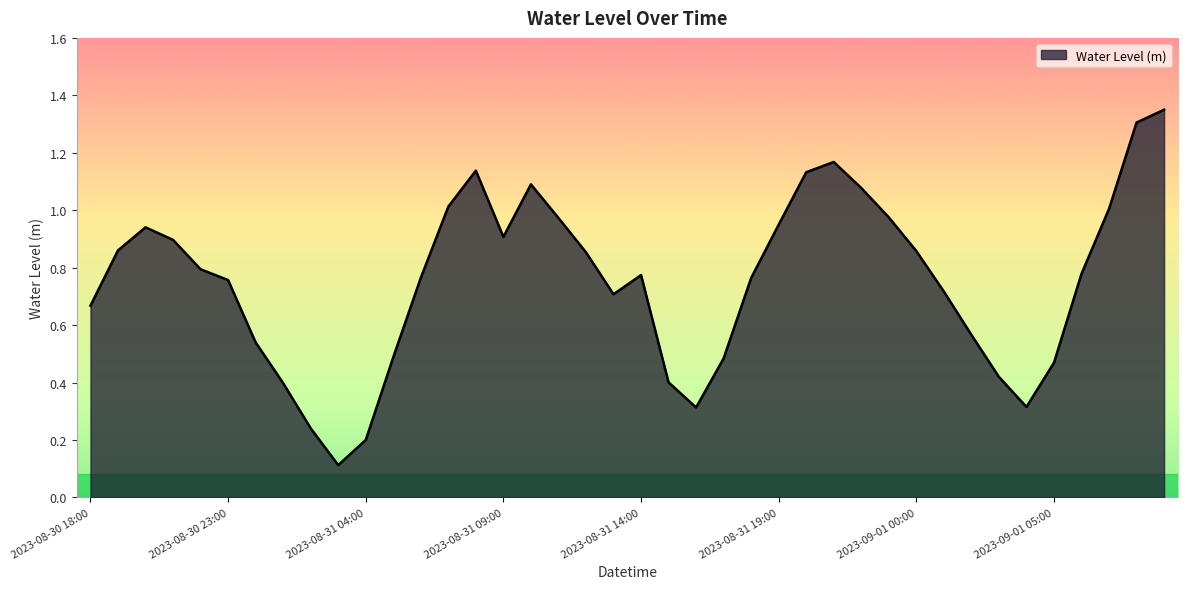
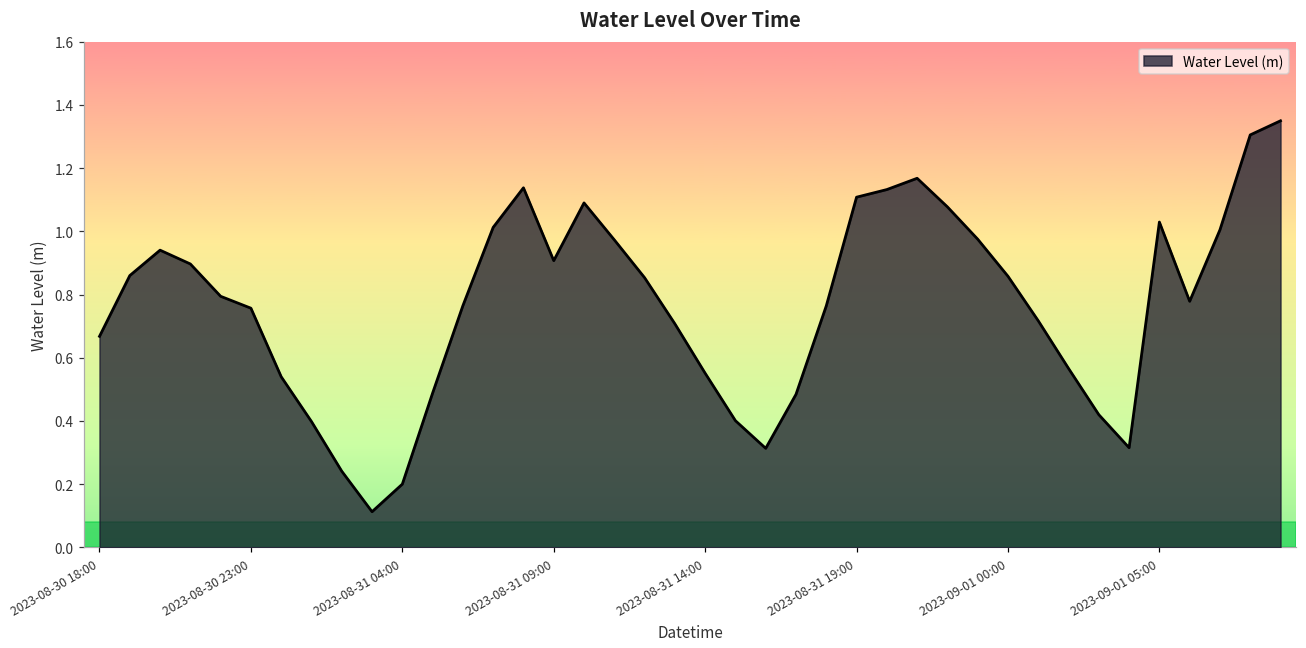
  {
    "2023-08-30 18:00": 0.67,
    "2023-08-30 23:00": 0.76,
    "2023-08-31 04:00": 0.20,
    "2023-08-31 09:00": 0.91,
-   "2023-08-31 14:00": 0.77,
-   "2023-08-31 19:00": 0.95,
+   "2023-08-31 14:00": 0.55,
+   "2023-08-31 19:00": 1.11,
    "2023-09-01 00:00": 0.86,
-   "2023-09-01 05:00": 0.47
+   "2023-09-01 05:00": 1.03
  }
